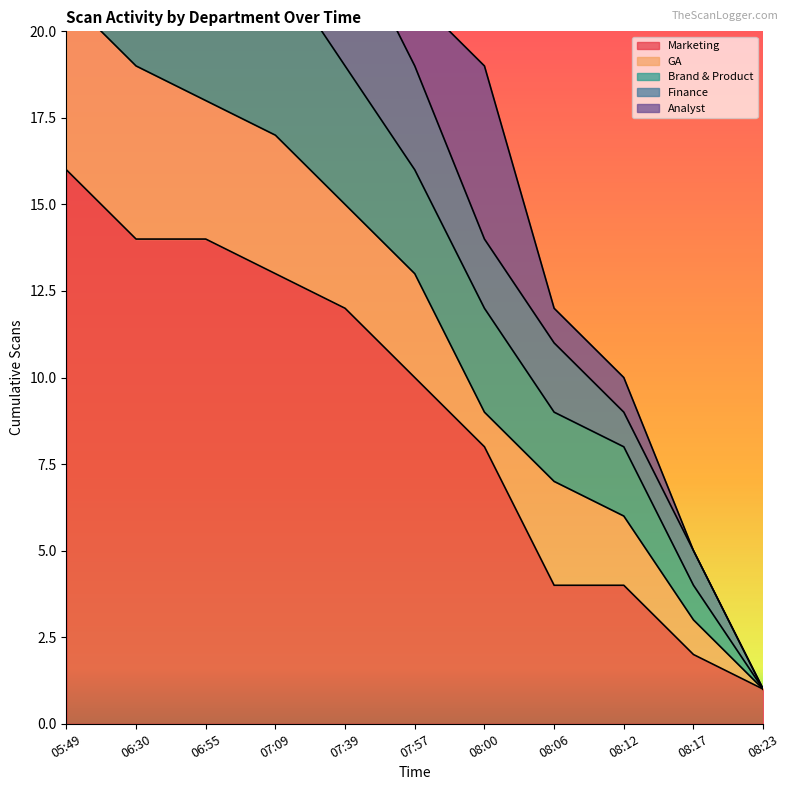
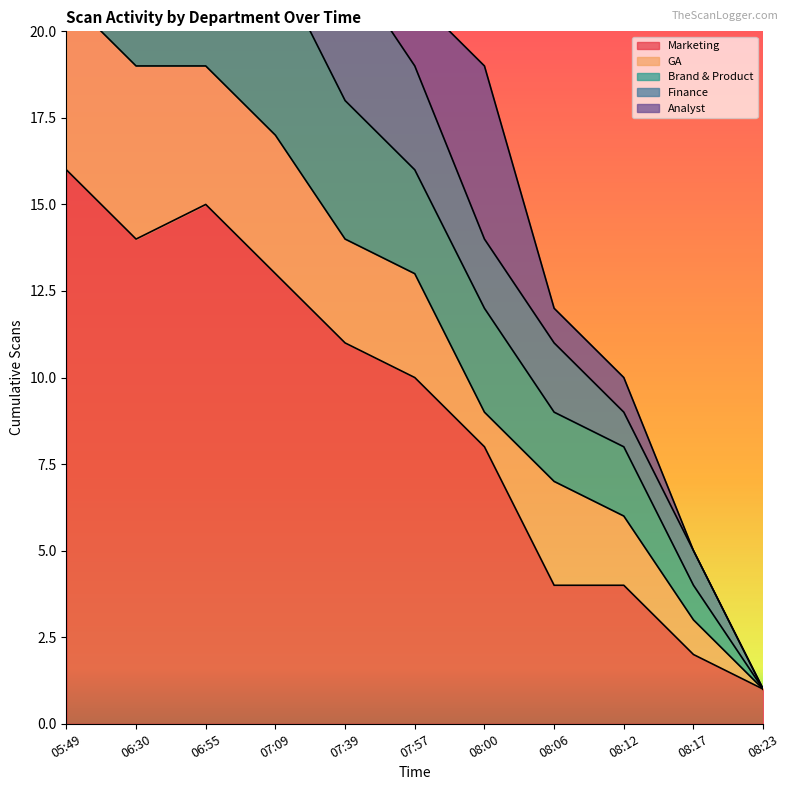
  {
    "Marketing": {
      "05:49": 16,
      "06:30": 14,
-     "06:55": 14,
+     "06:55": 15,
      "07:09": 13,
-     "07:39": 12,
+     "07:39": 11,
      "07:57": 10,
      "08:00": 8,
      "08:06": 4,
      "08:12": 4,
      "08:17": 2
    },
    "GA": {
      "06:30": 5,
      "06:55": 4,
      "07:09": 4,
      "07:39": 3,
      "07:57": 3,
      "08:00": 1,
      "08:06": 3,
      "08:12": 2,
      "08:17": 1
    },
    "Analyst": {
      "08:00": 5,
      "08:06": 1,
      "08:12": 1
    }
  }
